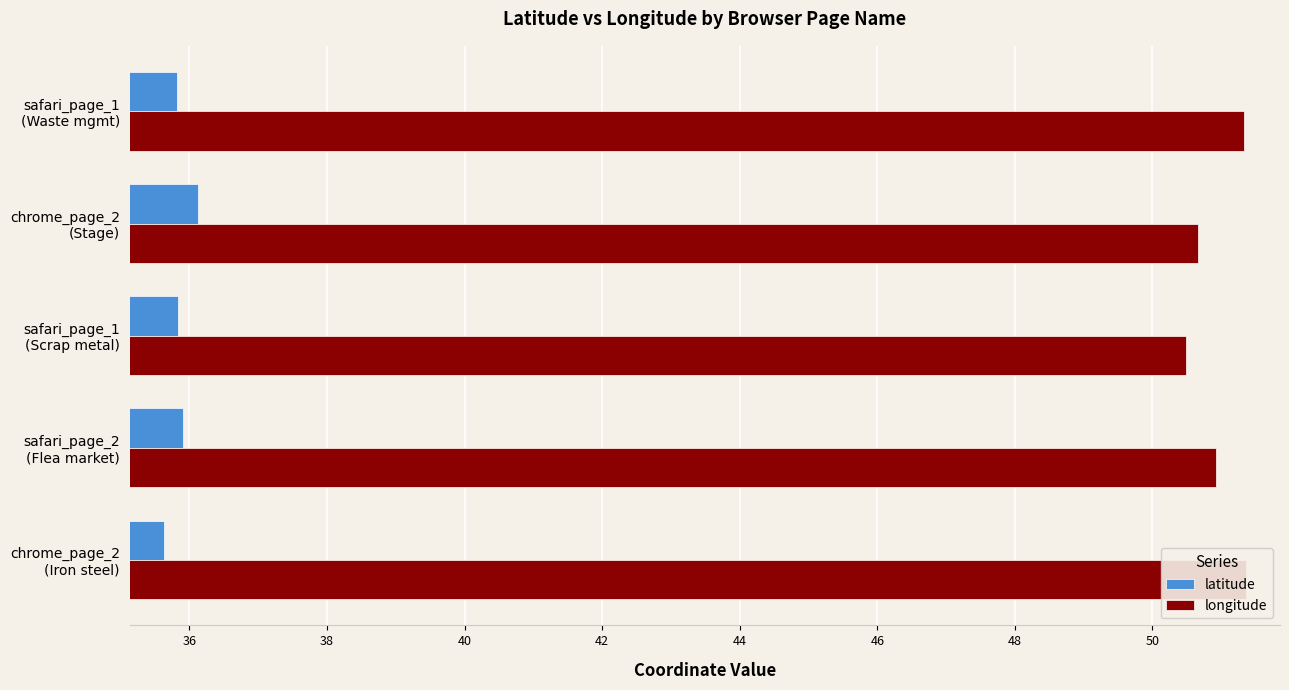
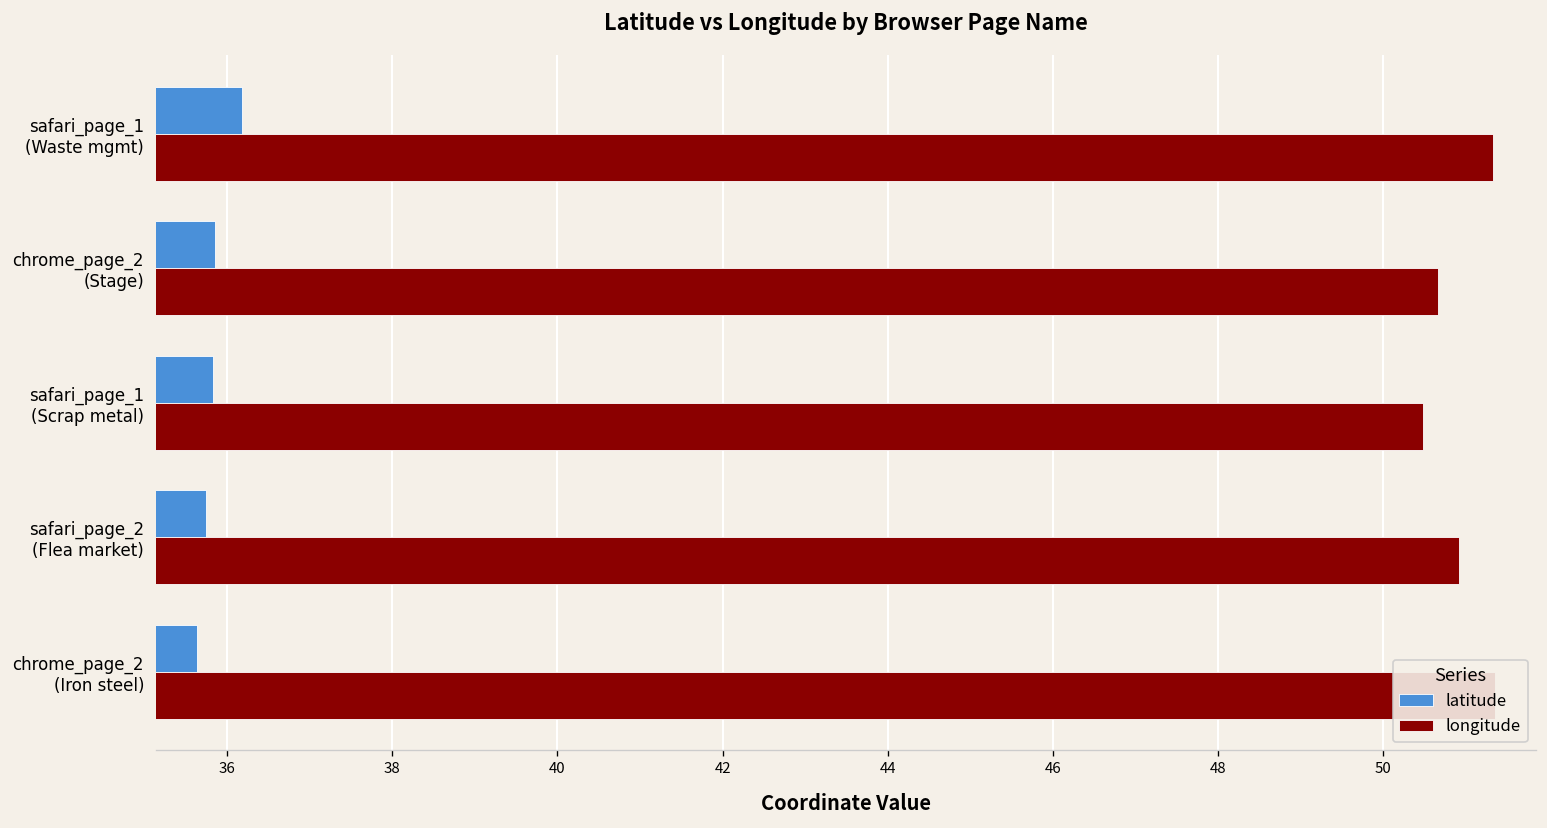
  {
    "latitude": {
-     "safari_page_1 (Waste mgmt)": 35.8,
-     "chrome_page_2 (Stage)": 36.1,
+     "safari_page_1 (Waste mgmt)": 36.2,
+     "chrome_page_2 (Stage)": 35.8,
      "safari_page_1 (Scrap metal)": 35.8,
-     "safari_page_2 (Flea market)": 35.9,
+     "safari_page_2 (Flea market)": 35.7,
      "chrome_page_2 (Iron steel)": 35.6
    },
    "longitude": {
      "safari_page_1 (Waste mgmt)": 51.3,
      "chrome_page_2 (Stage)": 50.7,
      "safari_page_1 (Scrap metal)": 50.5,
      "safari_page_2 (Flea market)": 50.9
    }
  }
